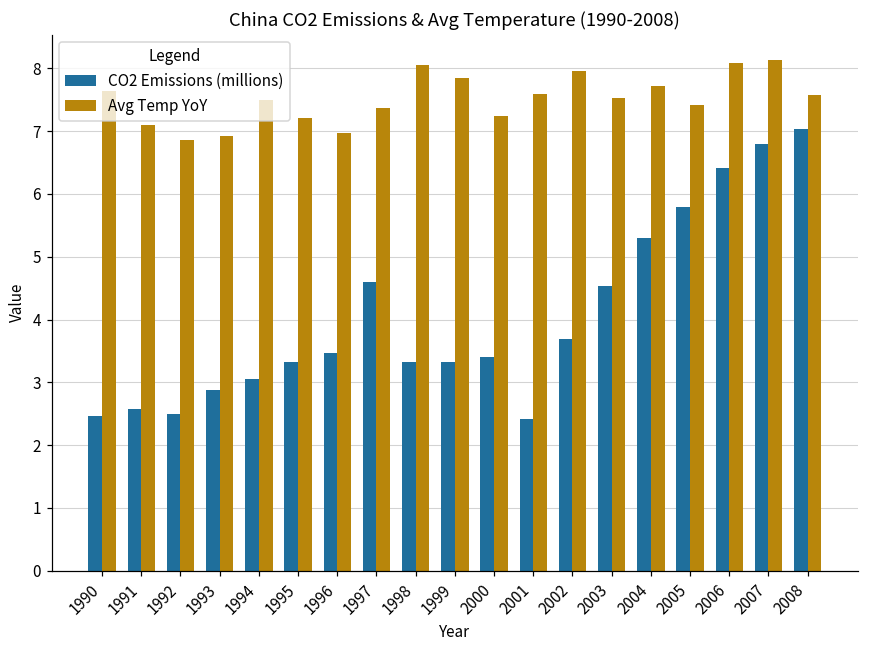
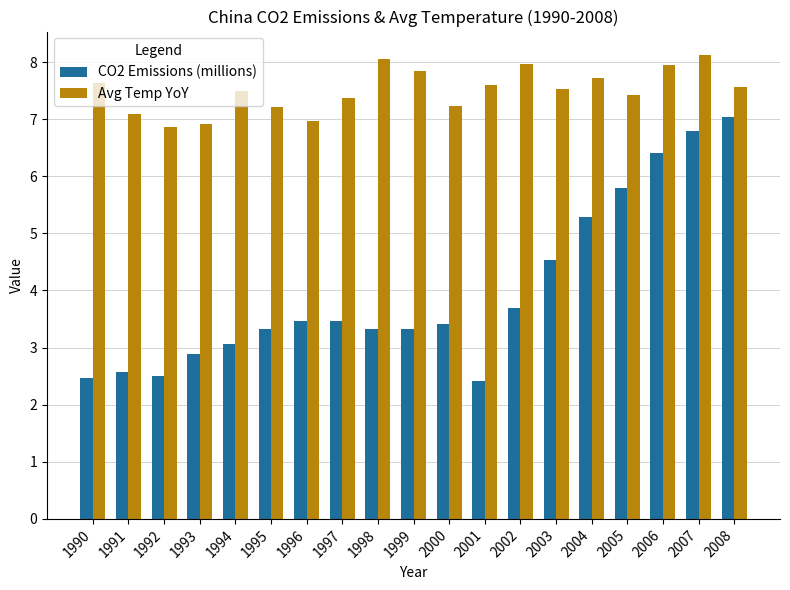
  {
    "CO2 Emissions (millions)": {
      "1990": 2.5,
      "1991": 2.6,
      "1992": 2.5,
      "1993": 2.9,
      "1994": 3.1,
      "1995": 3.3,
      "1996": 3.5,
-     "1997": 4.6,
+     "1997": 3.5,
      "1998": 3.3,
      "1999": 3.3,
      "2000": 3.4,
      "2001": 2.4,
      "2002": 3.7,
      "2003": 4.5,
      "2004": 5.3,
      "2005": 5.8,
      "2006": 6.4,
      "2007": 6.8,
      "2008": 7.0
    },
    "Avg Temp YoY": {
      "1991": 7.1,
      "1992": 6.9,
      "1993": 6.9,
      "1995": 7.2,
      "1996": 7.0,
      "1997": 7.4,
      "1998": 8.1,
      "1999": 7.8,
      "2000": 7.2,
      "2001": 7.6,
      "2002": 8.0,
      "2003": 7.5,
      "2004": 7.7,
      "2005": 7.4,
-     "2006": 8.1,
+     "2006": 7.9,
      "2007": 8.1,
      "2008": 7.6
    }
  }
